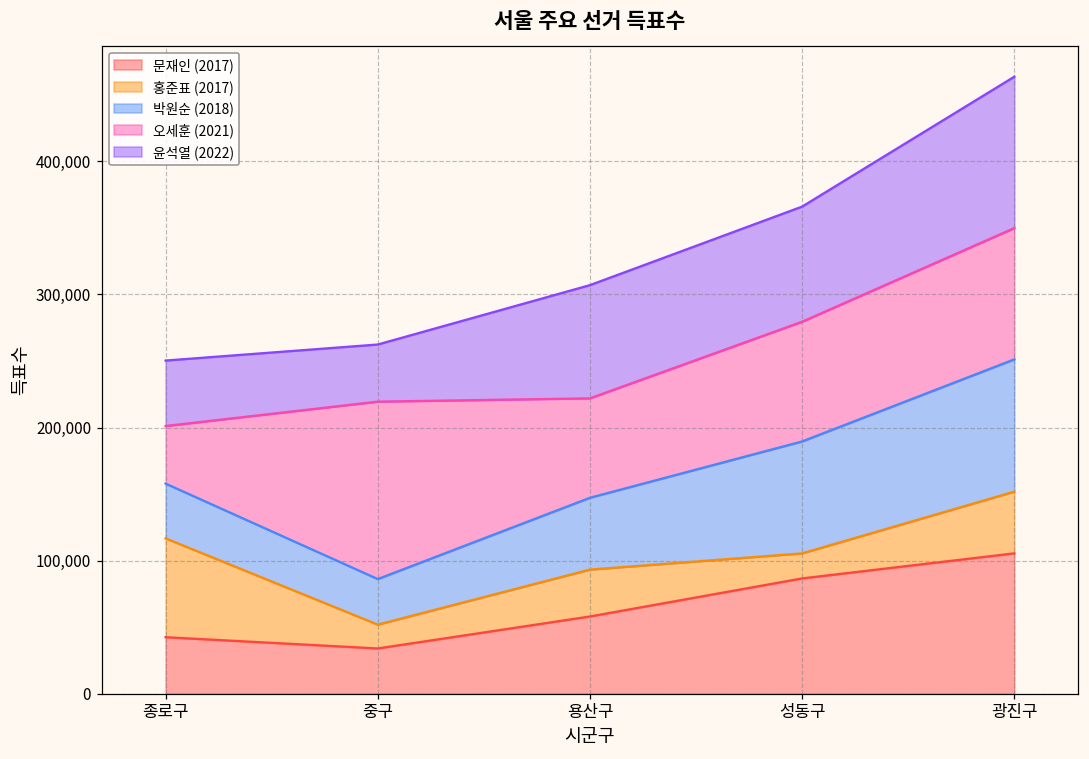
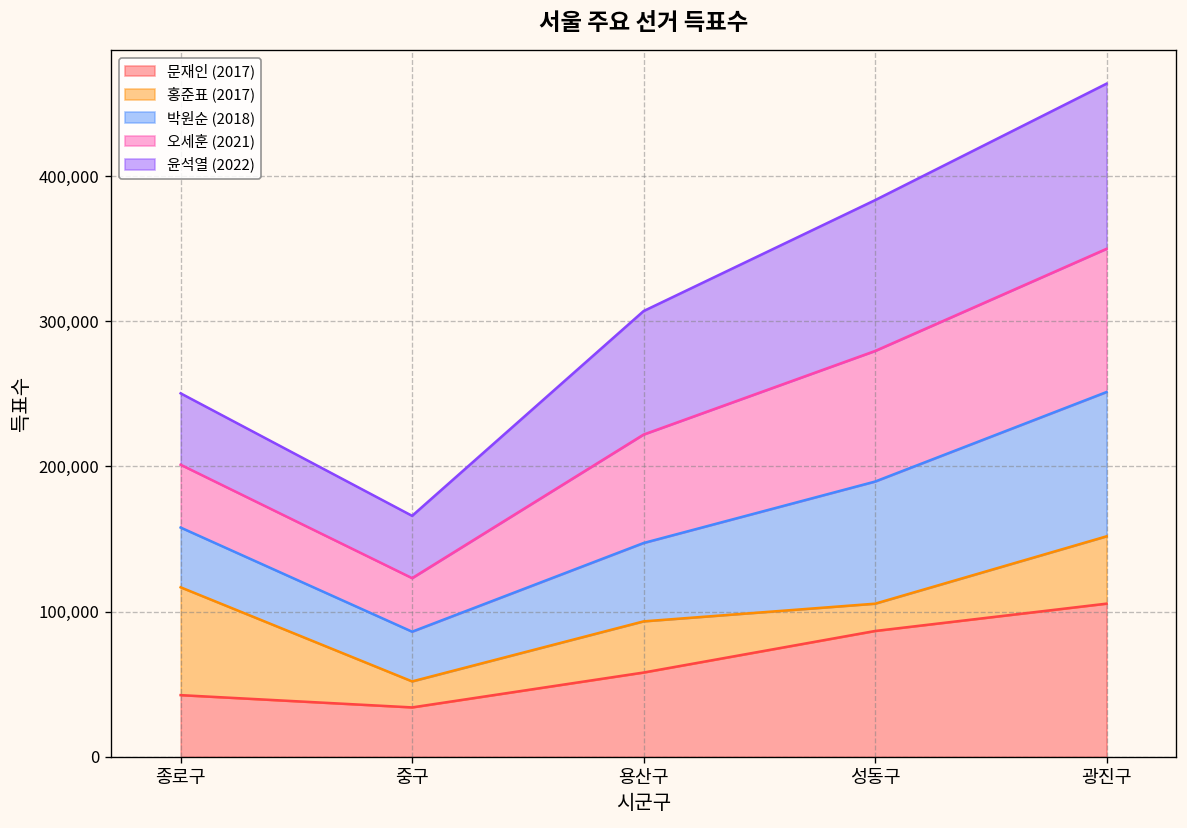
  {
    "문재인 (2017)": {
      "종로구": "43,000",
      "중구": "34,000",
      "용산구": "58,000",
      "성동구": "87,000",
      "광진구": "106,000"
    },
    "홍준표 (2017)": {
      "종로구": "74,000",
      "중구": "18,000",
      "용산구": "35,000",
      "성동구": "19,000",
      "광진구": "46,000"
    },
    "박원순 (2018)": {
      "종로구": "41,000",
      "중구": "34,000",
      "용산구": "54,000",
      "성동구": "84,000",
      "광진구": "99,000"
    },
    "오세훈 (2021)": {
      "종로구": "43,000",
-     "중구": "133,000",
+     "중구": "37,000",
      "용산구": "75,000",
      "성동구": "90,000",
      "광진구": "99,000"
    },
    "윤석열 (2022)": {
      "종로구": "49,000",
      "중구": "43,000",
      "용산구": "85,000",
-     "성동구": "86,000",
+     "성동구": "104,000",
      "광진구": "114,000"
    }
  }
